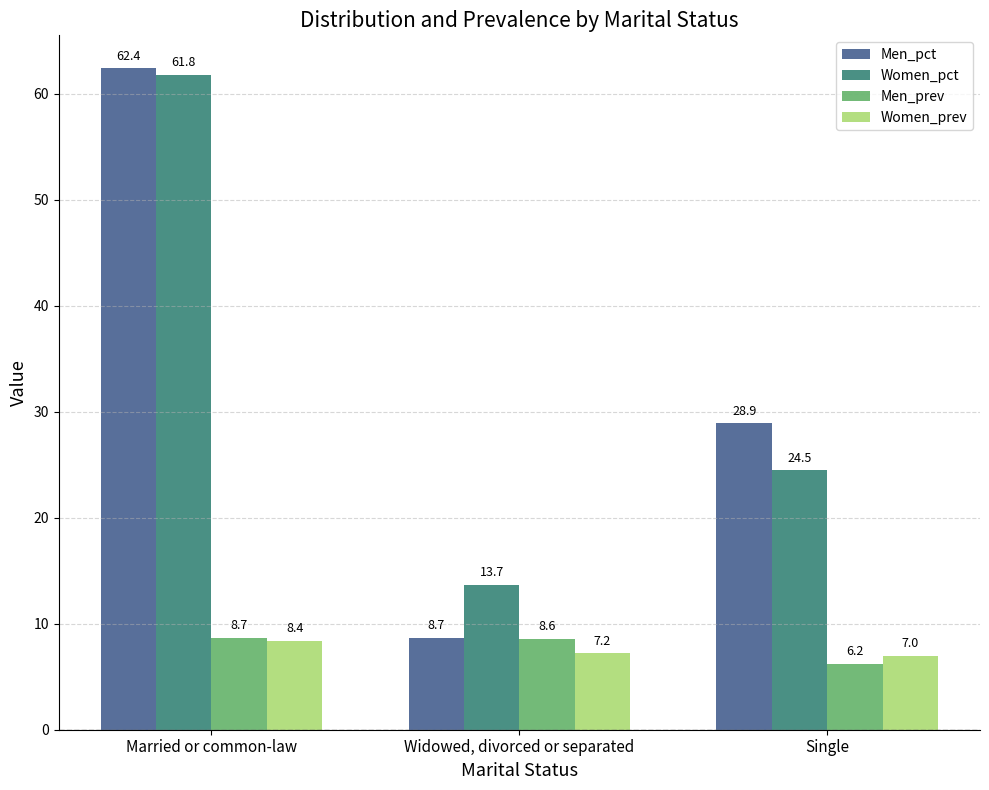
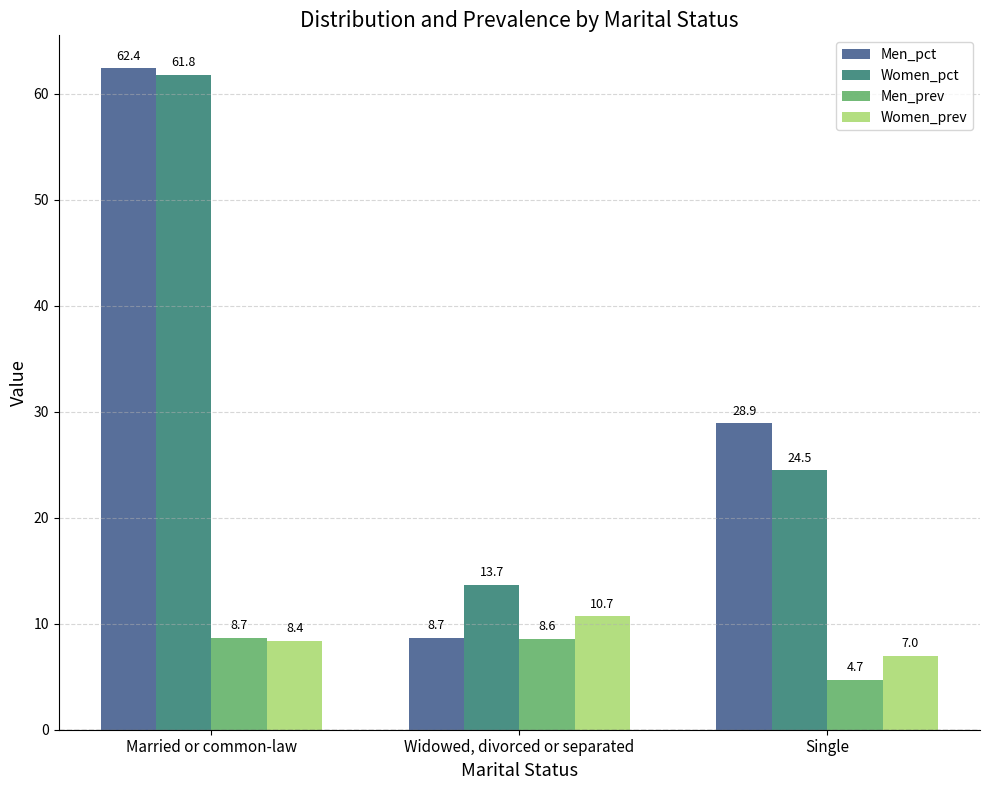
  {
    "Men_prev": {
      "Married or common-law": 8.7,
      "Widowed, divorced or separated": 8.6,
-     "Single": 6.2
+     "Single": 4.7
    },
    "Women_prev": {
      "Married or common-law": 8.4,
-     "Widowed, divorced or separated": 7.2,
+     "Widowed, divorced or separated": 10.7,
      "Single": 7.0
    }
  }
